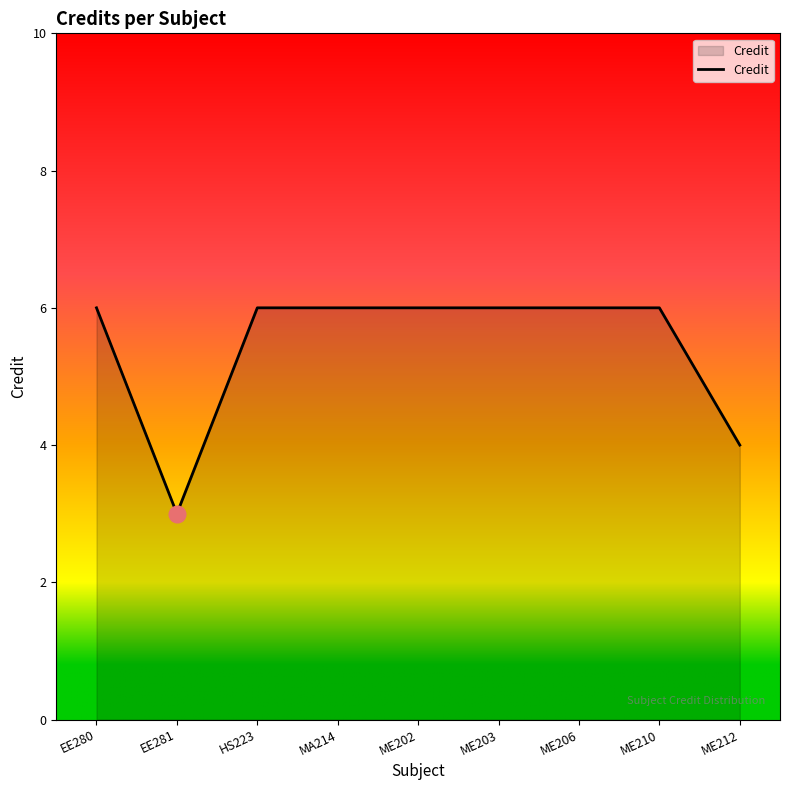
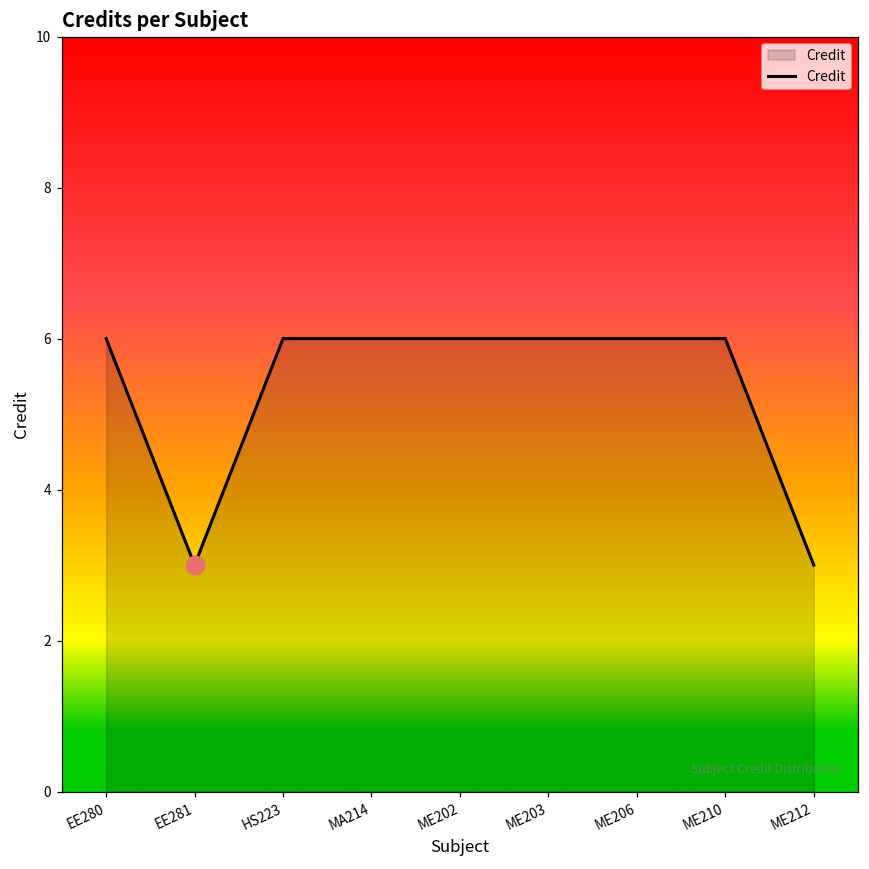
  {
    "Credit": {
      "EE280": 6,
      "HS223": 6,
      "MA214": 6,
      "ME202": 6,
      "ME203": 6,
      "ME206": 6,
      "ME210": 6,
-     "ME212": 4
+     "ME212": 3
    }
  }
